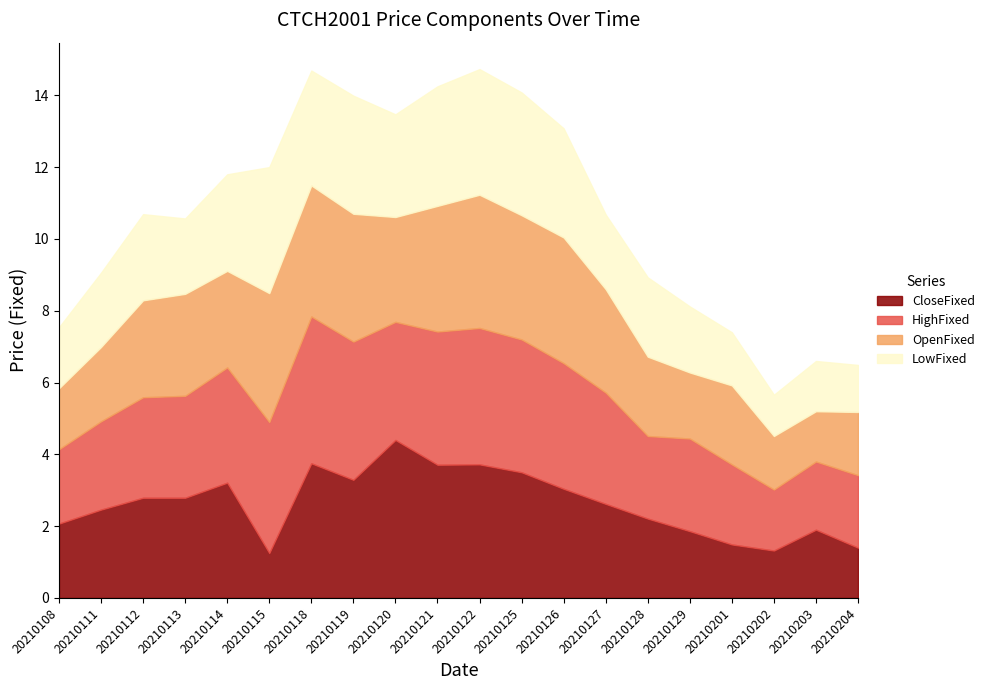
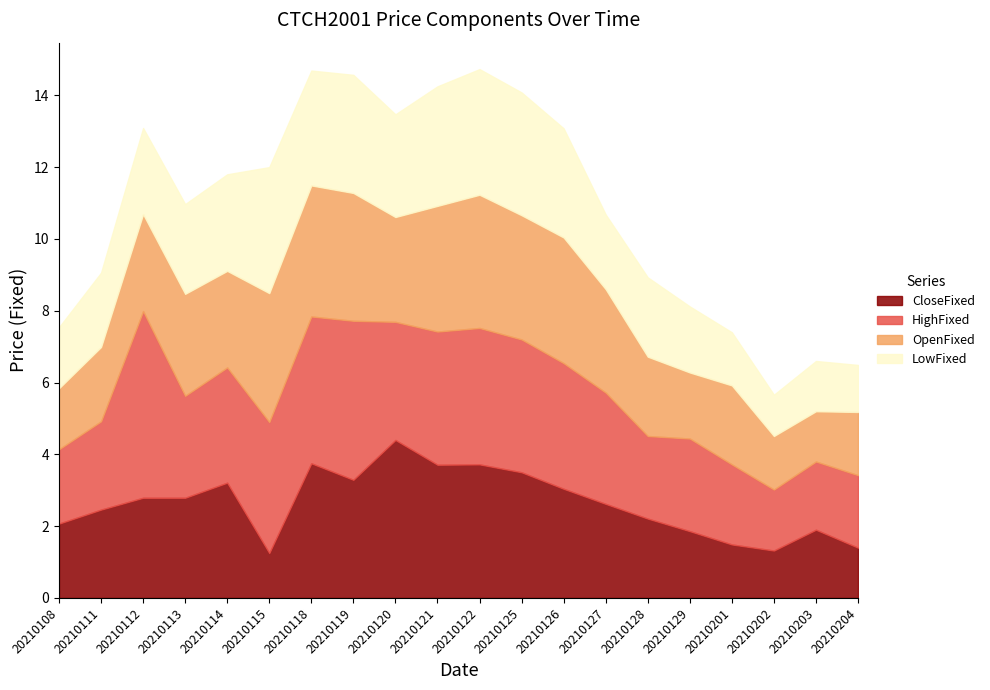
  {
    "CloseFixed": {
      "20210108": 2.1,
      "20210111": 2.5,
      "20210112": 2.8,
      "20210113": 2.8,
      "20210114": 3.2,
      "20210115": 1.3,
      "20210118": 3.8,
      "20210119": 3.3,
      "20210120": 4.4,
      "20210121": 3.7,
      "20210122": 3.7,
      "20210125": 3.5,
      "20210126": 3.0,
      "20210127": 2.6,
      "20210128": 2.2,
      "20210129": 1.9,
      "20210201": 1.5,
      "20210202": 1.3,
      "20210203": 1.9,
      "20210204": 1.4
    },
    "HighFixed": {
      "20210108": 2.1,
      "20210111": 2.5,
-     "20210112": 2.8,
+     "20210112": 5.2,
      "20210113": 2.8,
      "20210114": 3.2,
      "20210115": 3.7,
      "20210118": 4.1,
-     "20210119": 3.9,
+     "20210119": 4.4,
      "20210120": 3.3,
      "20210121": 3.7,
      "20210122": 3.8,
      "20210125": 3.7,
      "20210126": 3.5,
      "20210127": 3.1,
      "20210128": 2.3,
      "20210129": 2.6,
      "20210201": 2.2,
      "20210202": 1.7,
      "20210203": 1.9,
      "20210204": 2.0
    },
    "OpenFixed": {
      "20210108": 1.7,
      "20210111": 2.1,
      "20210112": 2.7,
      "20210113": 2.8,
      "20210114": 2.7,
      "20210115": 3.6,
      "20210118": 3.7,
      "20210119": 3.6,
      "20210120": 2.9,
      "20210121": 3.5,
      "20210122": 3.7,
      "20210125": 3.5,
      "20210126": 3.5,
      "20210127": 2.9,
      "20210128": 2.2,
      "20210129": 1.8,
      "20210201": 2.2,
      "20210202": 1.5,
      "20210203": 1.4,
      "20210204": 1.8
    },
    "LowFixed": {
      "20210108": 1.7,
      "20210111": 2.1,
      "20210112": 2.4,
-     "20210113": 2.1,
+     "20210113": 2.5,
      "20210114": 2.7,
      "20210115": 3.5,
      "20210118": 3.2,
      "20210119": 3.3,
      "20210120": 2.9,
      "20210121": 3.3,
      "20210122": 3.5,
      "20210125": 3.4,
      "20210126": 3.0,
      "20210127": 2.1,
      "20210128": 2.2,
      "20210129": 1.8,
      "20210201": 1.5,
      "20210202": 1.2,
      "20210203": 1.4,
      "20210204": 1.3
    }
  }
